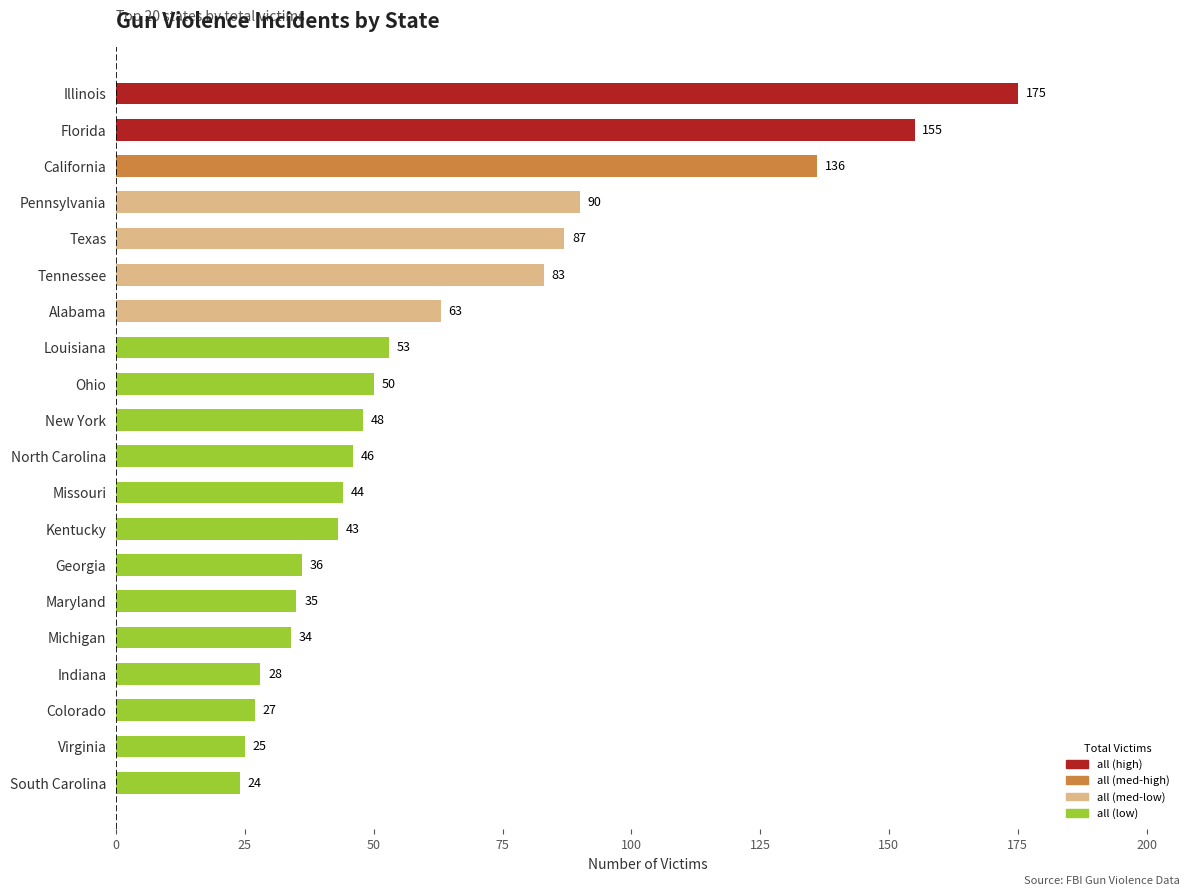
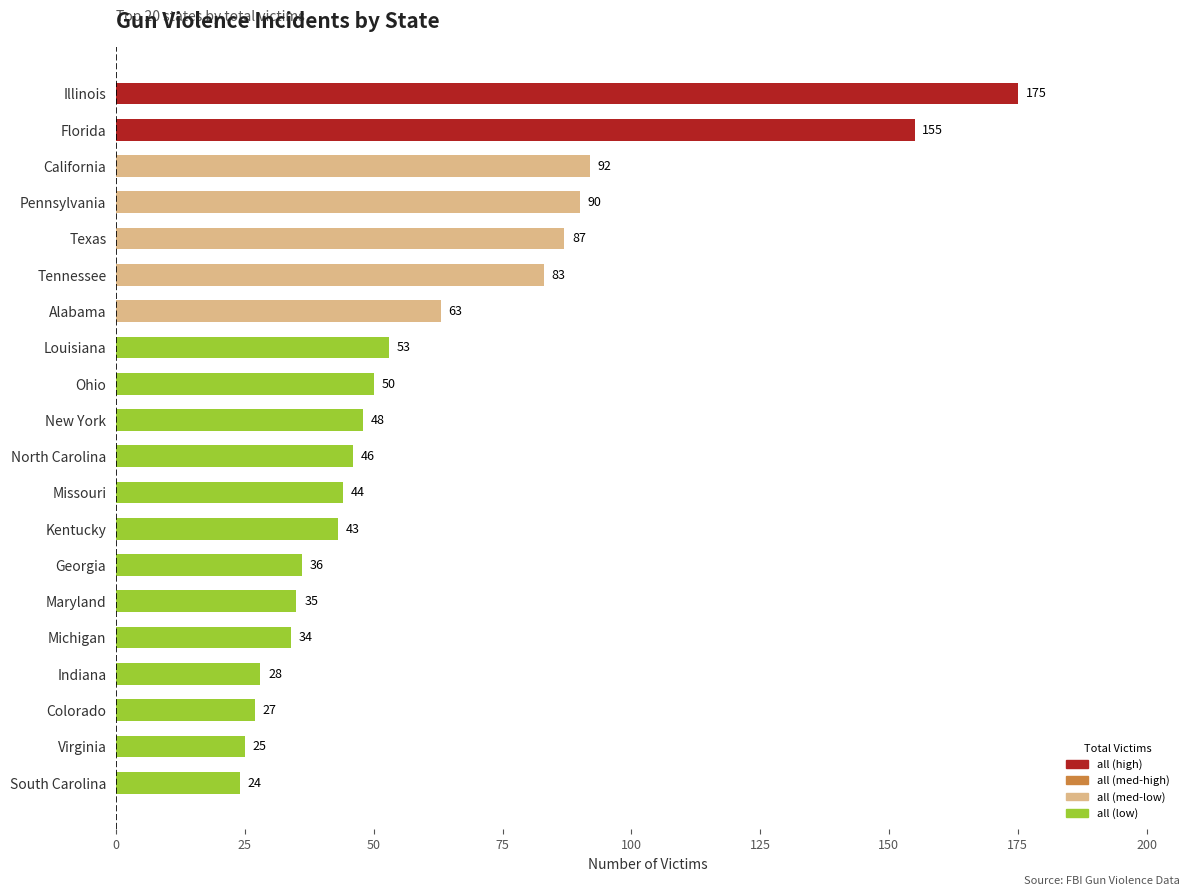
  {
    "Illinois": 175,
    "Florida": 155,
-   "California": 136,
+   "California": 92,
    "Pennsylvania": 90,
    "Texas": 87,
    "Tennessee": 83,
    "Alabama": 63,
    "Louisiana": 53,
    "Ohio": 50,
    "New York": 48,
    "North Carolina": 46,
    "Missouri": 44,
    "Kentucky": 43,
    "Georgia": 36,
    "Maryland": 35,
    "Michigan": 34,
    "Indiana": 28,
    "Colorado": 27,
    "Virginia": 25,
    "South Carolina": 24
  }
